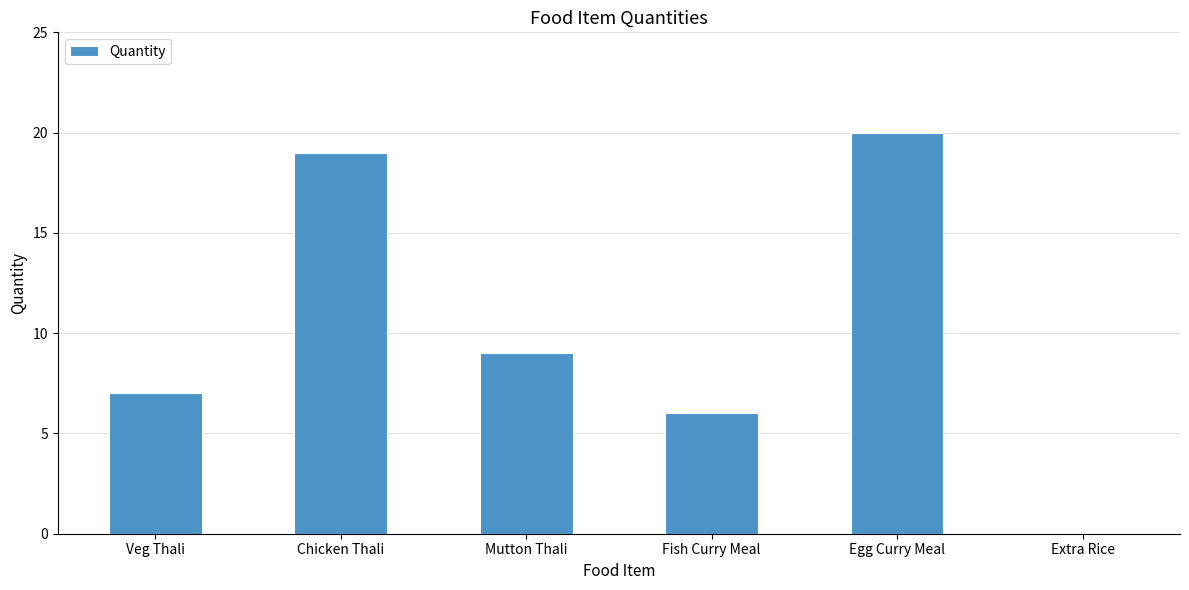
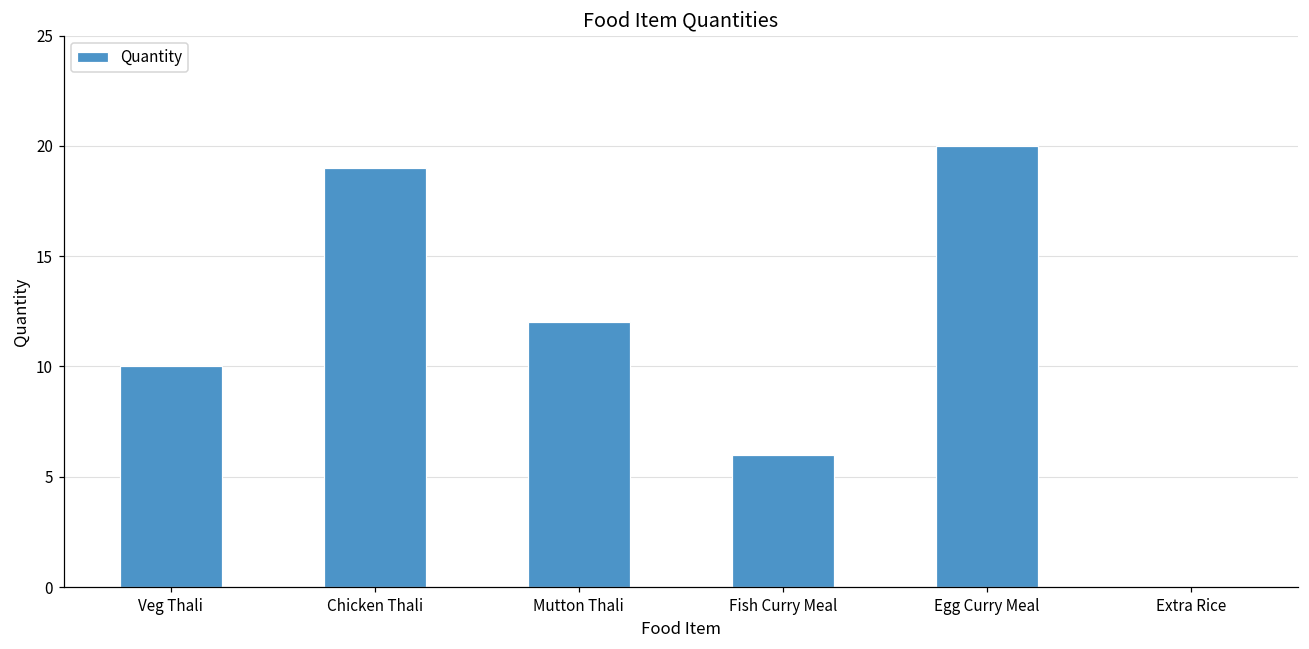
  {
-   "Veg Thali": 7,
+   "Veg Thali": 10,
    "Chicken Thali": 19,
-   "Mutton Thali": 9,
+   "Mutton Thali": 12,
    "Fish Curry Meal": 6,
    "Egg Curry Meal": 20,
    "Extra Rice": 0
  }
